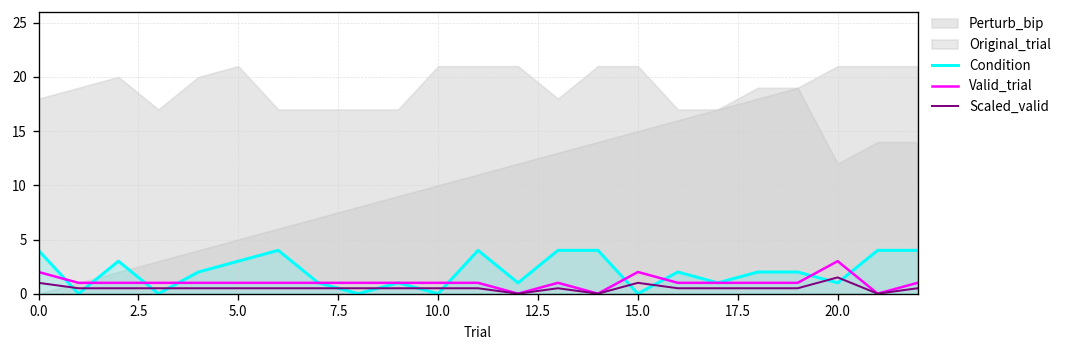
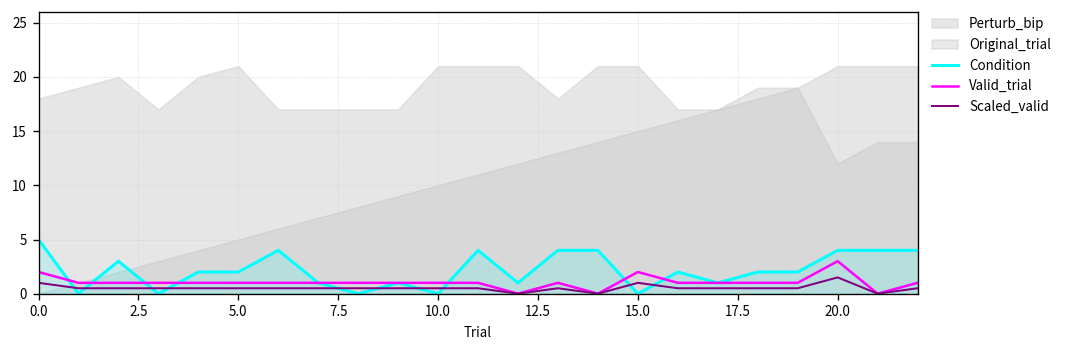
  {
    "Condition": {
-     "0.0": 4,
-     "5.0": 3,
+     "0.0": 5,
+     "5.0": 2,
      "10.0": 0,
      "15.0": 0,
-     "20.0": 1
+     "20.0": 4
    },
    "Valid_trial": {
      "0.0": 2,
      "5.0": 1,
      "10.0": 1,
      "15.0": 2,
      "20.0": 3
    },
    "Scaled_valid": {
      "0.0": 1,
      "5.0": 1,
      "10.0": 1,
      "15.0": 1,
      "20.0": 2
    }
  }
